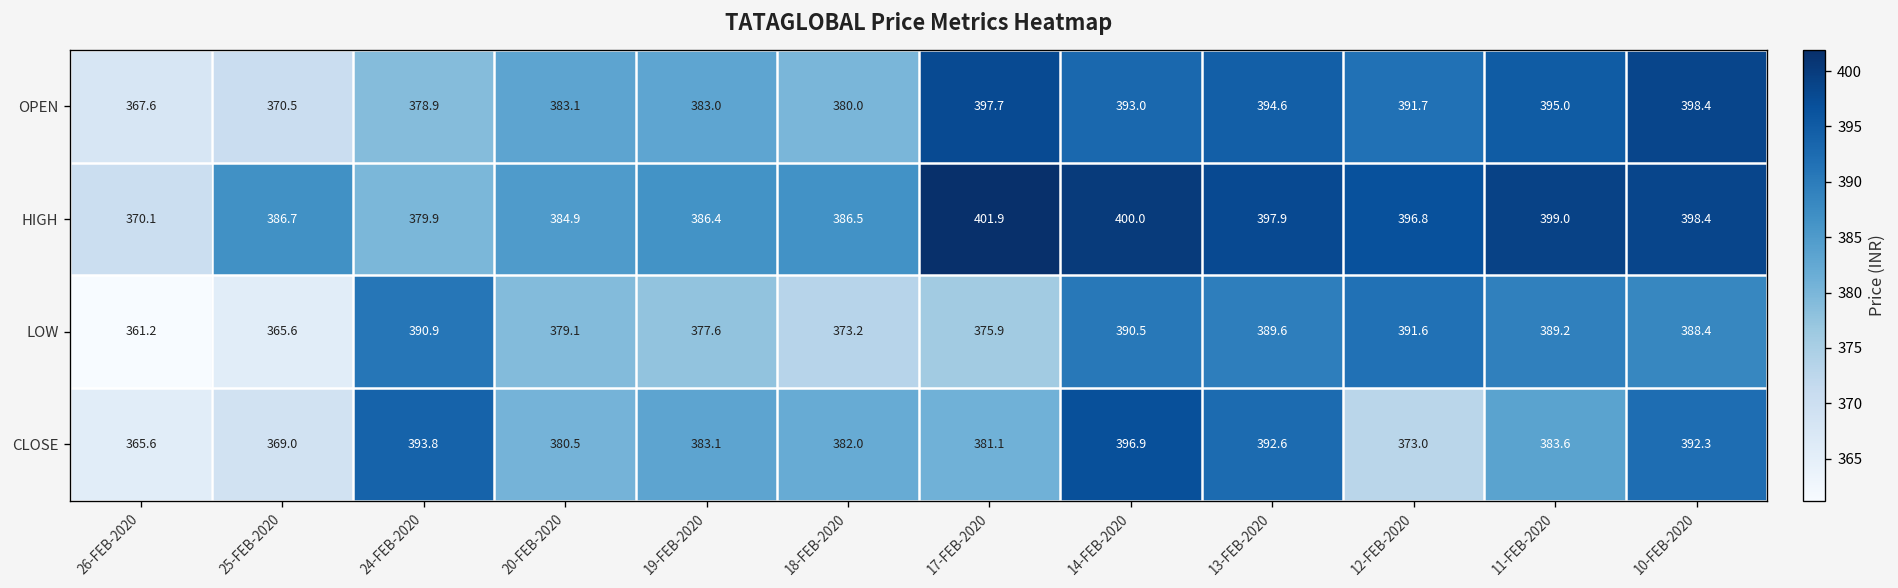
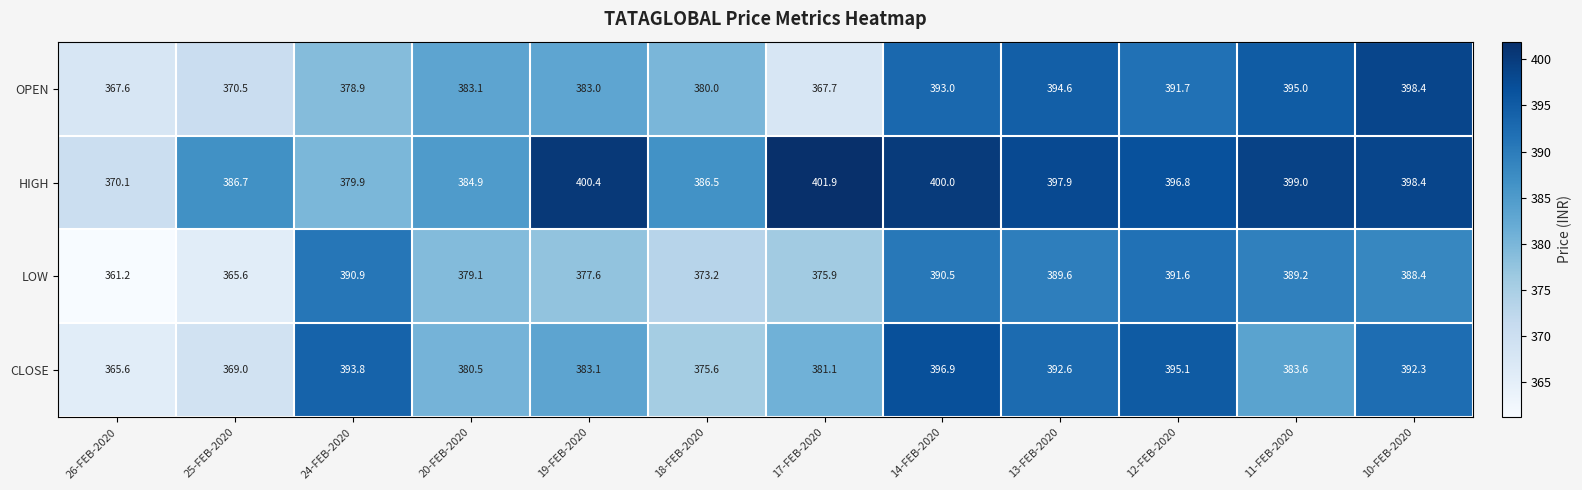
  {
    "OPEN": {
      "26-FEB-2020": 367.6,
      "25-FEB-2020": 370.5,
      "24-FEB-2020": 378.9,
      "20-FEB-2020": 383.1,
      "19-FEB-2020": 383.0,
      "18-FEB-2020": 380.0,
-     "17-FEB-2020": 397.7,
+     "17-FEB-2020": 367.7,
      "14-FEB-2020": 393.0,
      "13-FEB-2020": 394.6,
      "12-FEB-2020": 391.7,
      "11-FEB-2020": 395.0,
      "10-FEB-2020": 398.4
    },
    "HIGH": {
      "26-FEB-2020": 370.1,
      "25-FEB-2020": 386.7,
      "24-FEB-2020": 379.9,
      "20-FEB-2020": 384.9,
-     "19-FEB-2020": 386.4,
+     "19-FEB-2020": 400.4,
      "18-FEB-2020": 386.5,
      "17-FEB-2020": 401.9,
      "14-FEB-2020": 400.0,
      "13-FEB-2020": 397.9,
      "12-FEB-2020": 396.8,
      "11-FEB-2020": 399.0,
      "10-FEB-2020": 398.4
    },
    "LOW": {
      "26-FEB-2020": 361.2,
      "25-FEB-2020": 365.6,
      "24-FEB-2020": 390.9,
      "20-FEB-2020": 379.1,
      "19-FEB-2020": 377.6,
      "18-FEB-2020": 373.2,
      "17-FEB-2020": 375.9,
      "14-FEB-2020": 390.5,
      "13-FEB-2020": 389.6,
      "12-FEB-2020": 391.6,
      "11-FEB-2020": 389.2,
      "10-FEB-2020": 388.4
    },
    "CLOSE": {
      "26-FEB-2020": 365.6,
      "25-FEB-2020": 369.0,
      "24-FEB-2020": 393.8,
      "20-FEB-2020": 380.5,
      "19-FEB-2020": 383.1,
-     "18-FEB-2020": 382.0,
+     "18-FEB-2020": 375.6,
      "17-FEB-2020": 381.1,
      "14-FEB-2020": 396.9,
      "13-FEB-2020": 392.6,
-     "12-FEB-2020": 373.0,
+     "12-FEB-2020": 395.1,
      "11-FEB-2020": 383.6,
      "10-FEB-2020": 392.3
    }
  }
